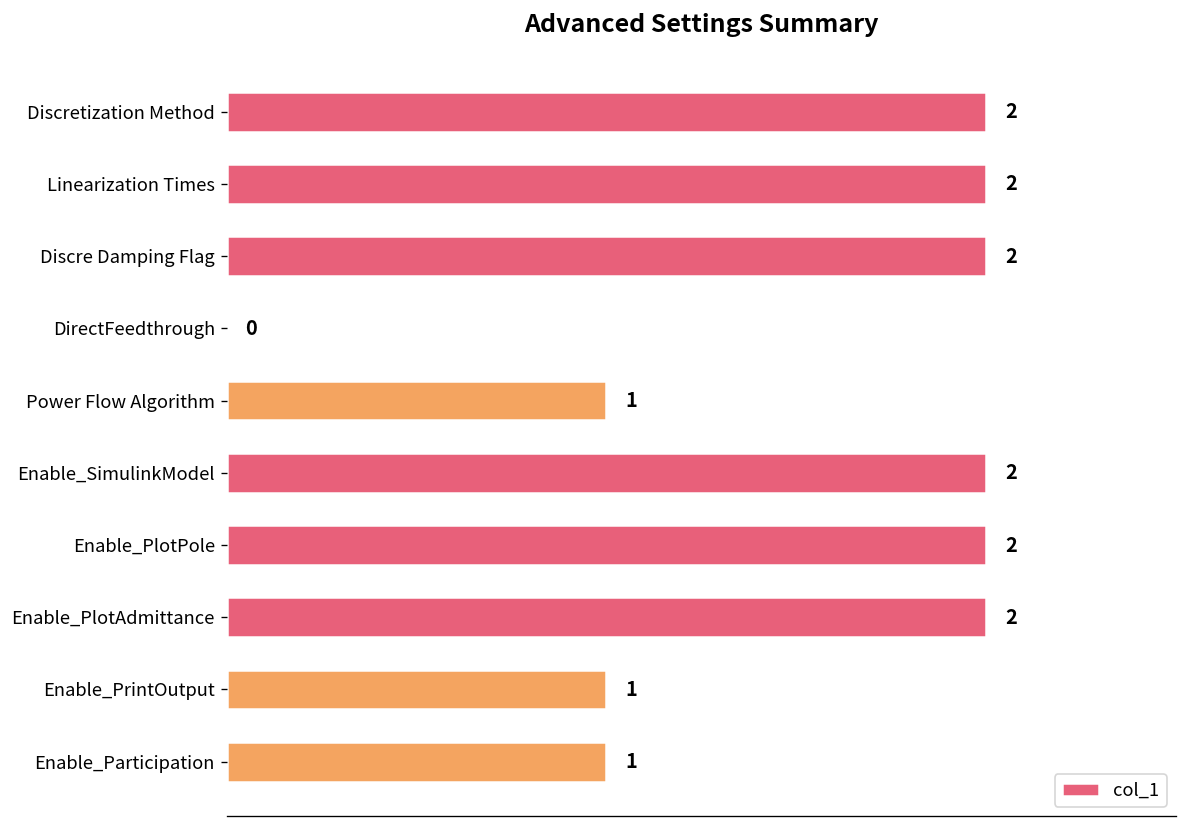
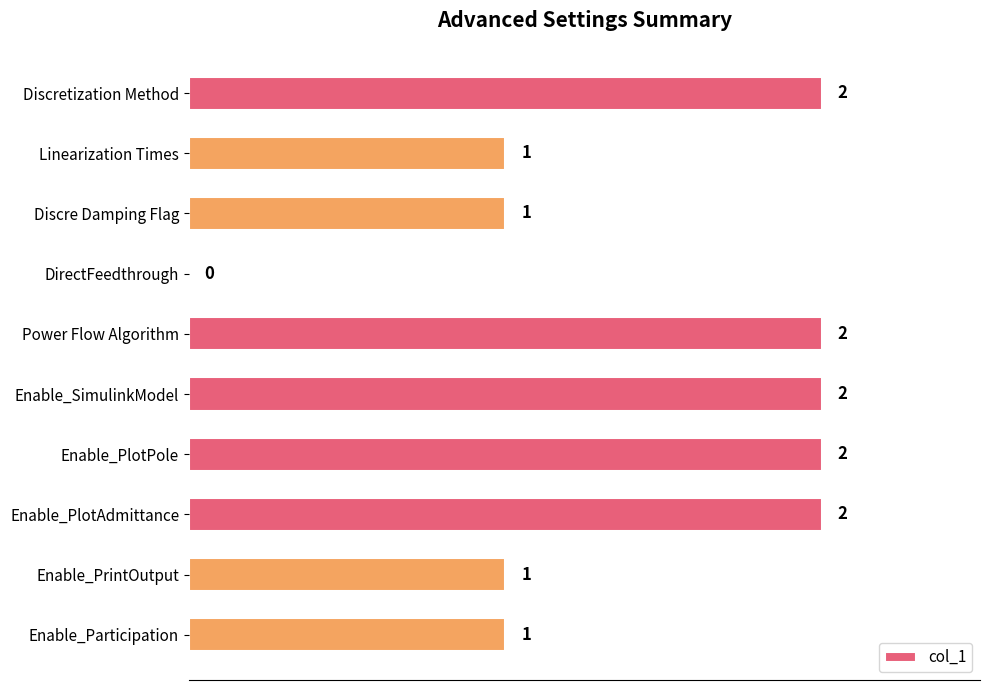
  {
    "Discretization Method": 2,
-   "Linearization Times": 2,
-   "Discre Damping Flag": 2,
+   "Linearization Times": 1,
+   "Discre Damping Flag": 1,
    "DirectFeedthrough": 0,
-   "Power Flow Algorithm": 1,
+   "Power Flow Algorithm": 2,
    "Enable_SimulinkModel": 2,
    "Enable_PlotPole": 2,
    "Enable_PlotAdmittance": 2,
    "Enable_PrintOutput": 1,
    "Enable_Participation": 1
  }
